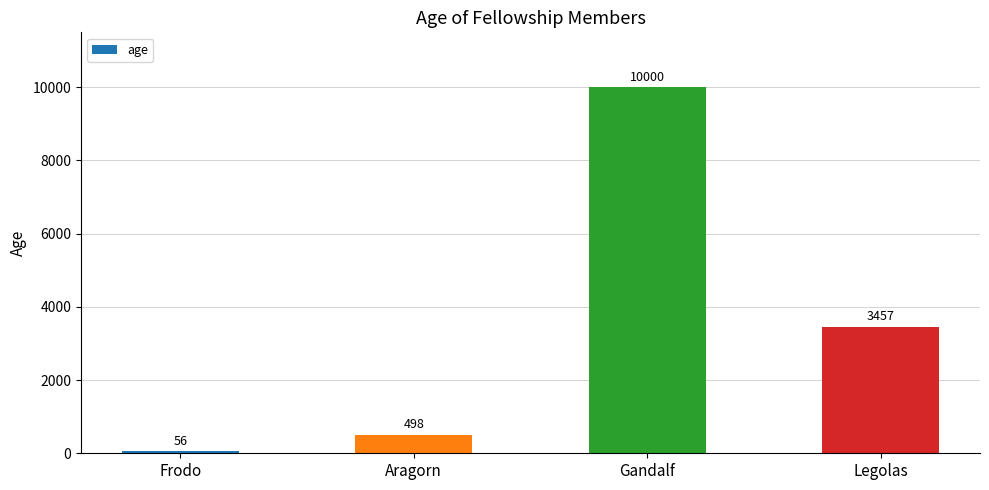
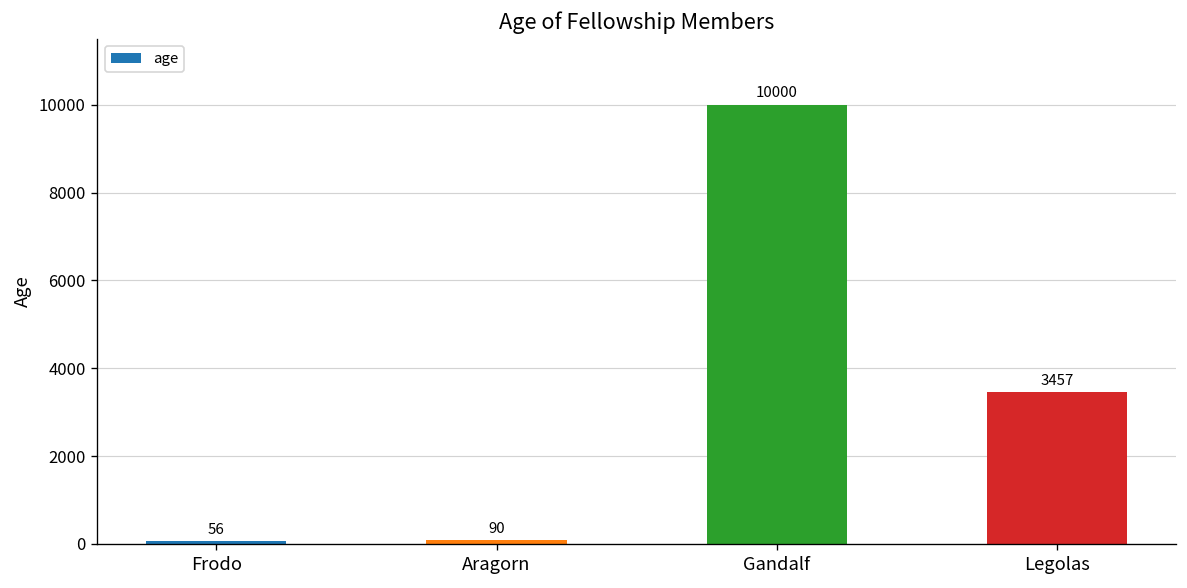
  {
    "Frodo": 56,
-   "Aragorn": 498,
+   "Aragorn": 90,
    "Gandalf": 10000,
    "Legolas": 3457
  }
